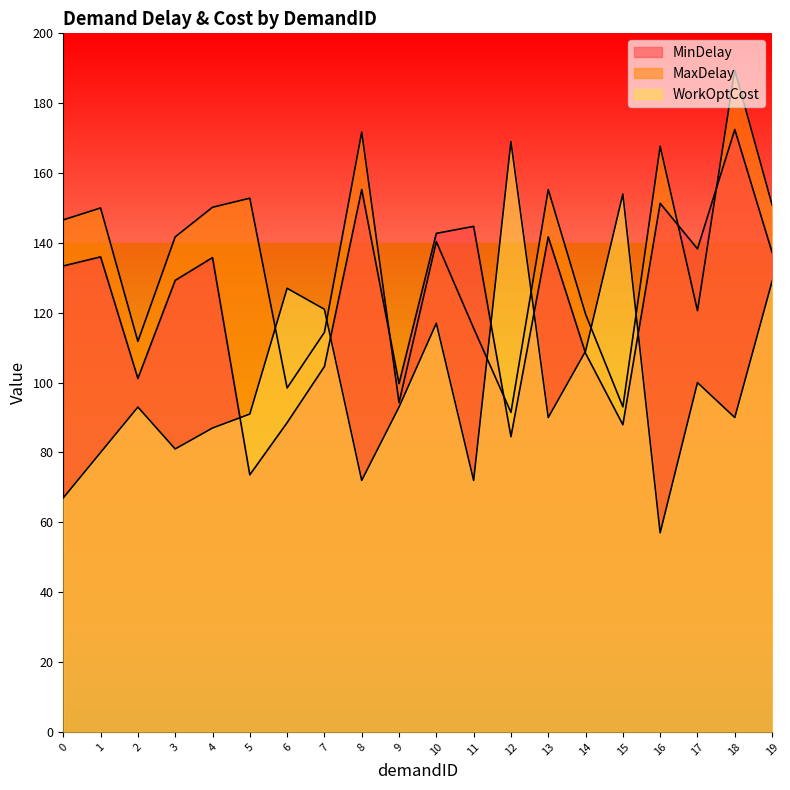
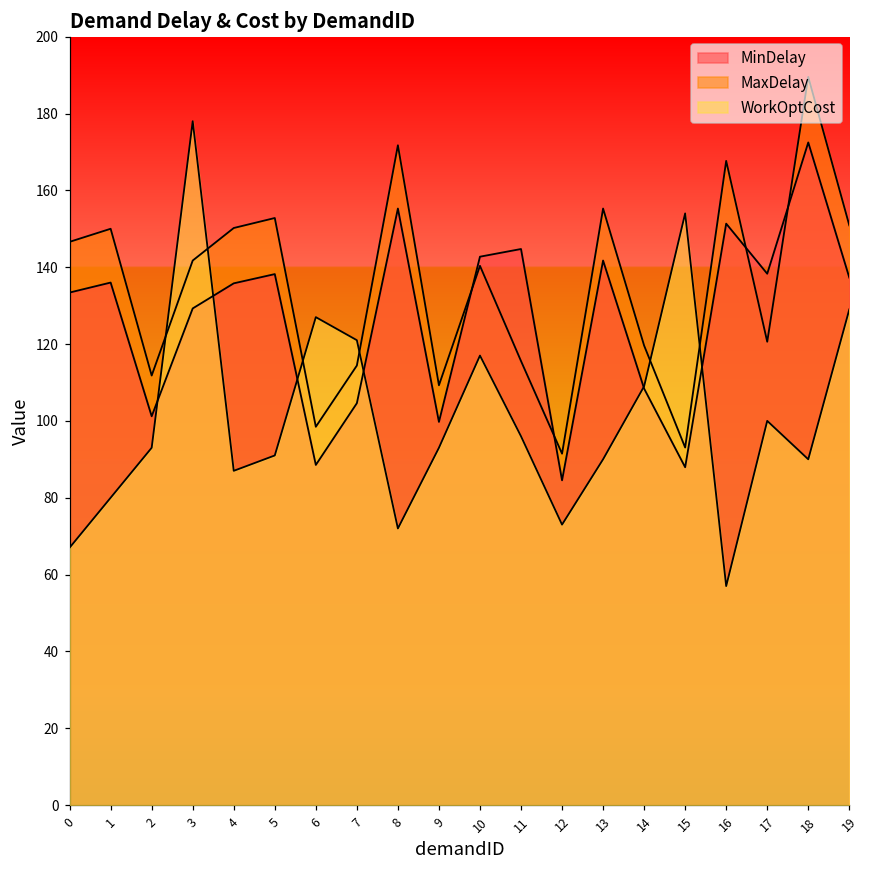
  {
    "MinDelay": {
      "0": 133,
      "1": 136,
      "2": 101,
      "3": 129,
      "4": 136,
-     "5": 74,
+     "5": 138,
      "6": 89,
      "7": 105,
      "8": 155,
      "9": 100,
      "10": 143,
      "11": 145,
      "12": 85,
      "13": 142,
      "15": 88,
      "16": 151,
      "17": 138,
      "18": 172,
      "19": 137
    },
    "MaxDelay": {
      "0": 147,
      "1": 150,
      "2": 112,
      "3": 142,
      "4": 150,
      "5": 153,
      "6": 98,
      "7": 114,
      "8": 172,
-     "9": 94,
+     "9": 109,
      "10": 140,
      "11": 116,
      "12": 91,
      "13": 155,
      "14": 120,
      "15": 93,
      "16": 168,
      "17": 121,
      "19": 151
    },
    "WorkOptCost": {
      "0": 67,
      "1": 80,
      "2": 93,
-     "3": 81,
+     "3": 178,
      "4": 87,
      "5": 91,
      "6": 127,
      "7": 121,
      "8": 72,
      "9": 93,
      "10": 117,
-     "11": 72,
-     "12": 169,
+     "11": 96,
+     "12": 73,
      "13": 90,
      "15": 154,
      "16": 57,
      "17": 100,
      "18": 90,
      "19": 129
    }
  }
